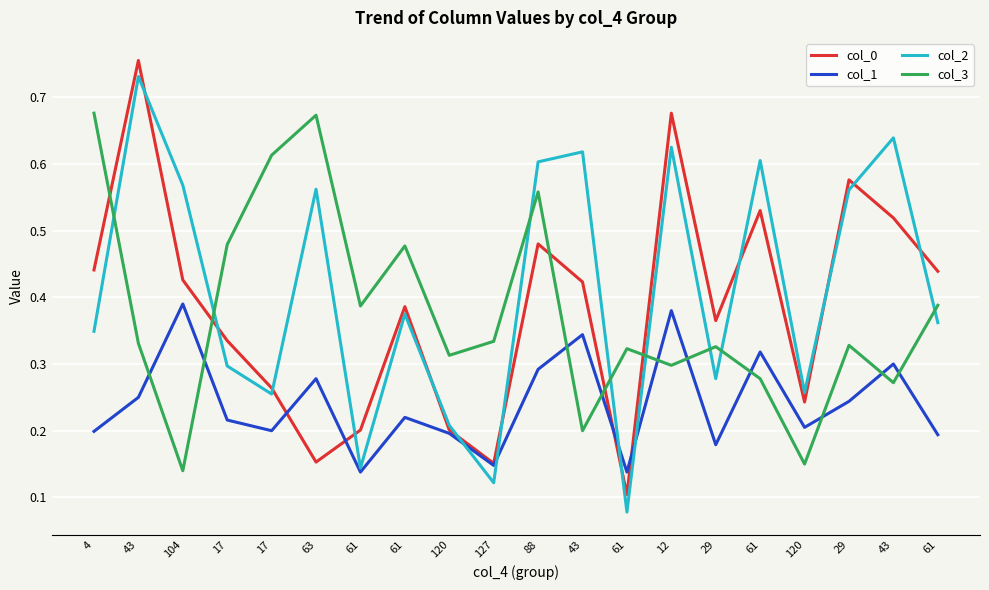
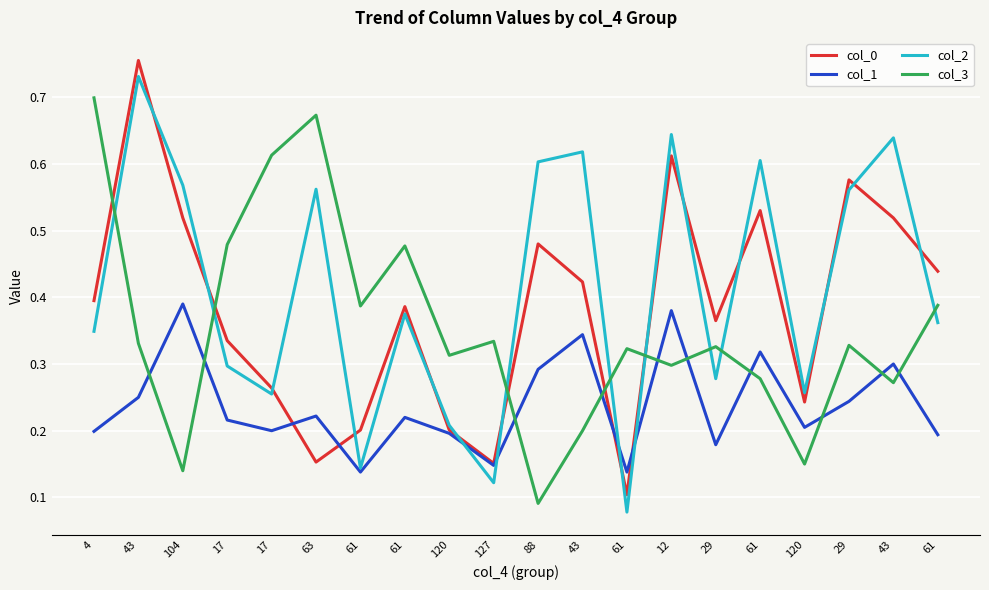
  {
    "col_0": {
-     "4": 0.44,
-     "104": 0.43,
+     "4": 0.40,
+     "104": 0.52,
      "63": 0.15,
      "88": 0.48,
-     "12": 0.68
+     "12": 0.61
    },
    "col_1": {
      "4": 0.20,
      "104": 0.39,
-     "63": 0.28,
+     "63": 0.22,
      "88": 0.29,
      "12": 0.38
    },
    "col_2": {
      "4": 0.35,
      "104": 0.57,
      "63": 0.56,
      "127": 0.12,
      "88": 0.60,
-     "12": 0.63
+     "12": 0.64
    },
    "col_3": {
-     "4": 0.68,
+     "4": 0.70,
      "104": 0.14,
      "63": 0.67,
      "127": 0.33,
-     "88": 0.56,
+     "88": 0.09,
      "12": 0.30
    }
  }
